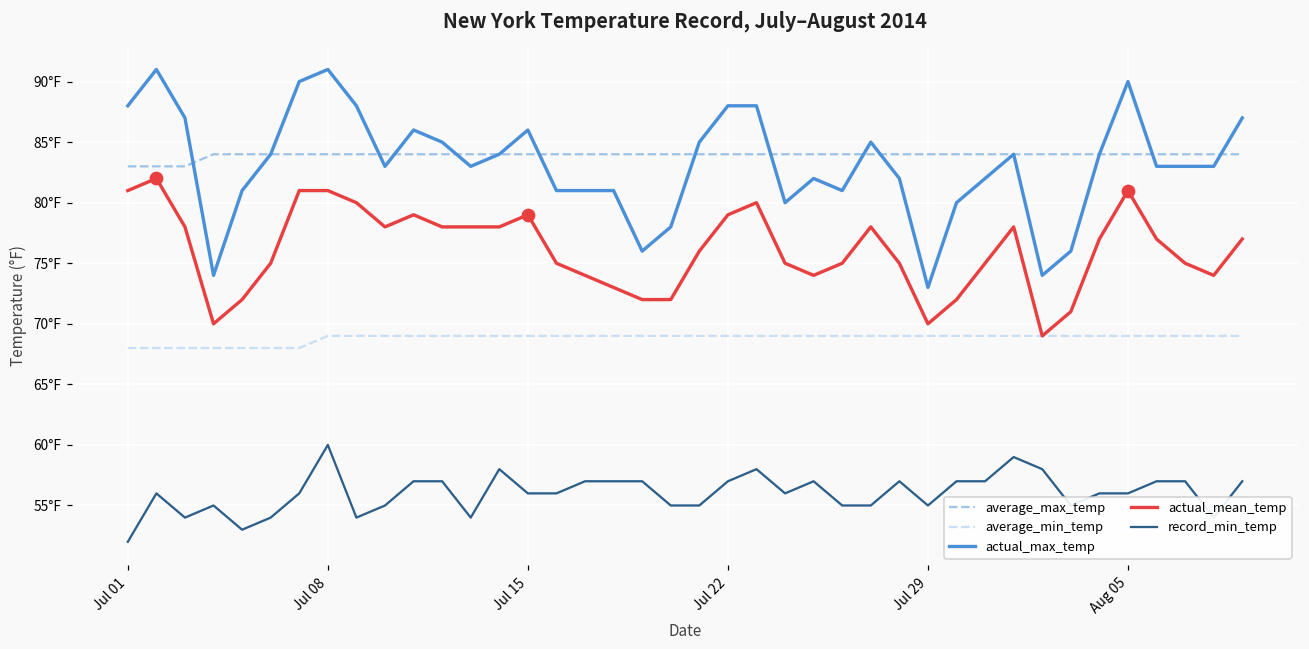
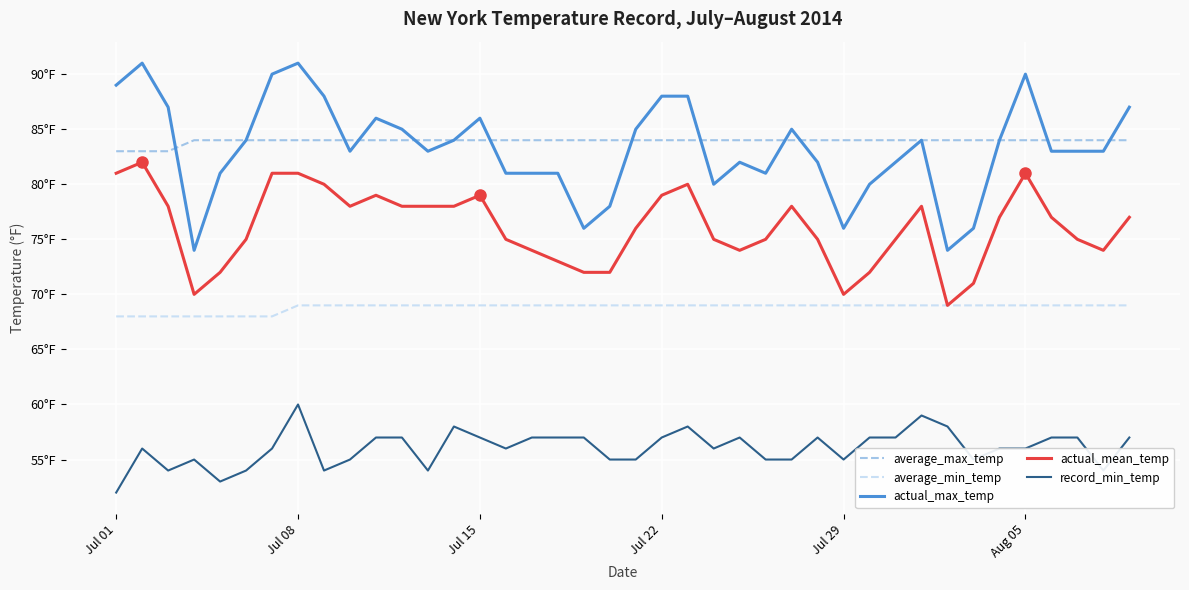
  {
    "actual_max_temp": {
-     "Jul 01": "88°F",
+     "Jul 01": "89°F",
      "Jul 08": "91°F",
      "Jul 15": "86°F",
      "Jul 22": "88°F",
-     "Jul 29": "73°F",
+     "Jul 29": "76°F",
      "Aug 05": "90°F"
    },
    "record_min_temp": {
      "Jul 01": "52°F",
      "Jul 08": "60°F",
-     "Jul 15": "56°F",
+     "Jul 15": "57°F",
      "Jul 22": "57°F",
      "Jul 29": "55°F"
    }
  }
